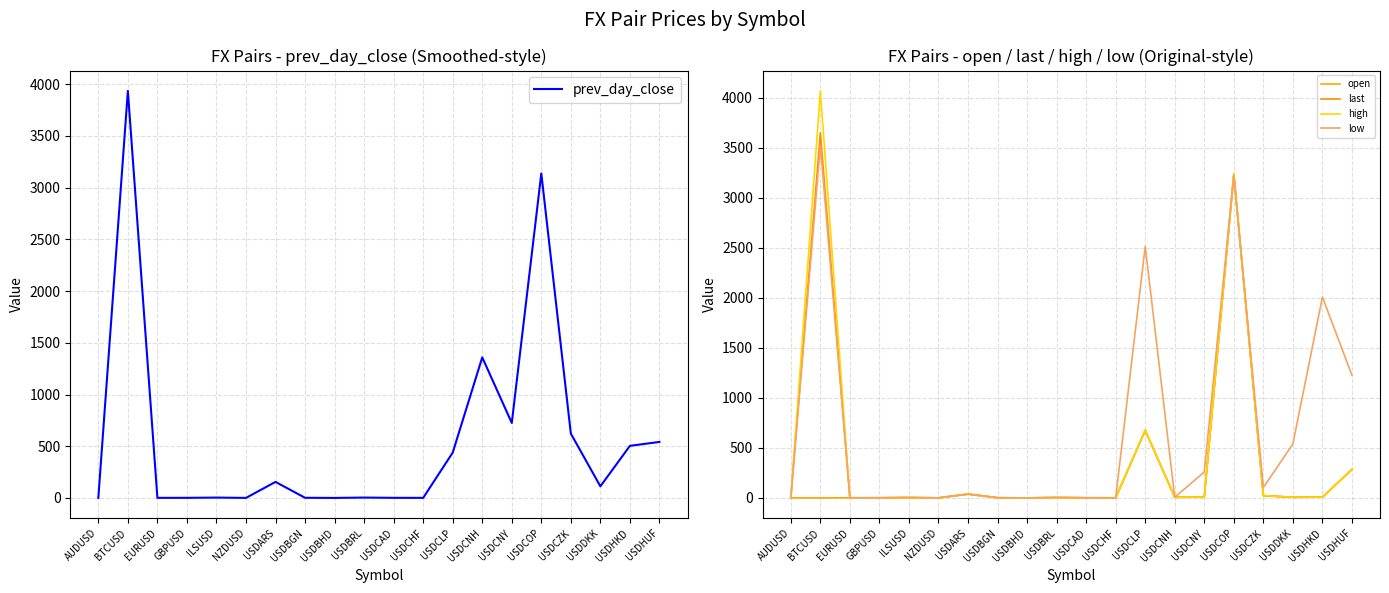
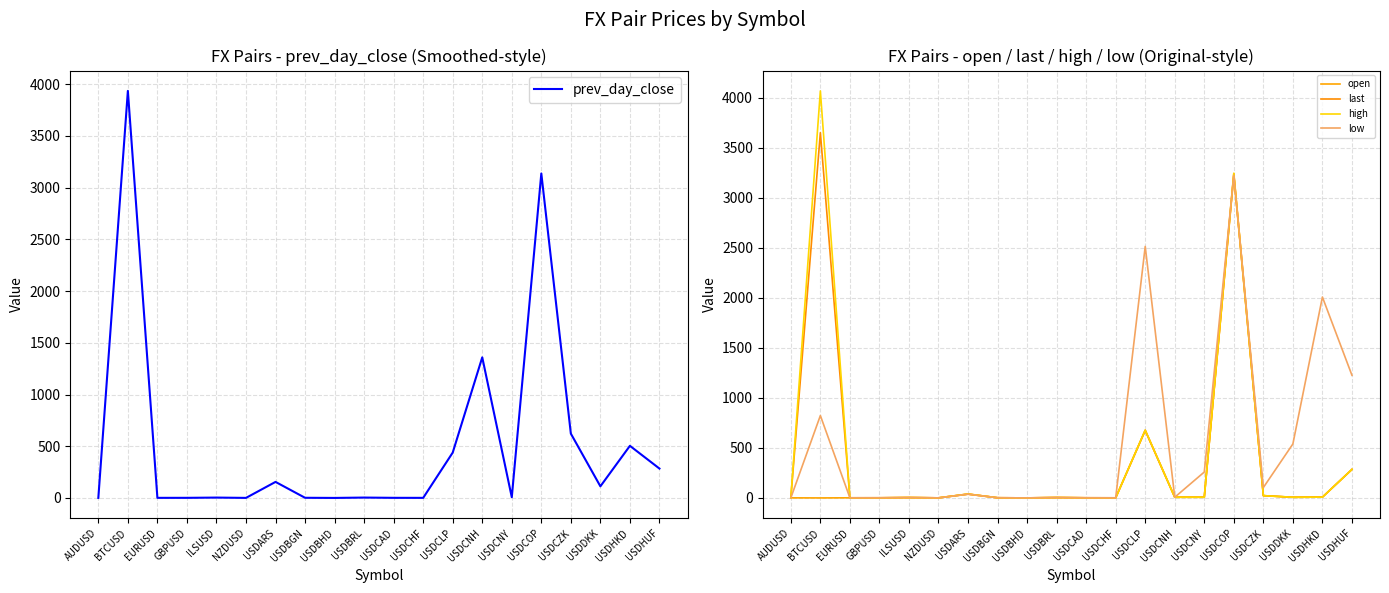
  {
    "FX Pairs - prev_day_close (Smoothed-style)": {
      "AUDUSD": 0,
      "BTCUSD": 3940,
      "EURUSD": 0,
      "GBPUSD": 0,
      "ILSUSD": 0,
      "NZDUSD": 0,
      "USDARS": 160,
      "USDBGN": 0,
      "USDBHD": 0,
      "USDBRL": 0,
      "USDCAD": 0,
      "USDCHF": 0,
      "USDCLP": 440,
      "USDCNH": 1360,
-     "USDCNY": 730,
+     "USDCNY": 10,
      "USDCOP": 3140,
      "USDCZK": 620,
      "USDDKK": 110,
      "USDHKD": 500,
-     "USDHUF": 540
+     "USDHUF": 280
    },
    "FX Pairs - open / last / high / low (Original-style)": {
      "low": {
-       "BTCUSD": 3520,
+       "BTCUSD": 820,
        "USDCLP": 2510,
        "USDCNY": 260,
        "USDCZK": 100,
        "USDDKK": 540,
        "USDHKD": 2010,
        "USDHUF": 1230
      }
    }
  }
